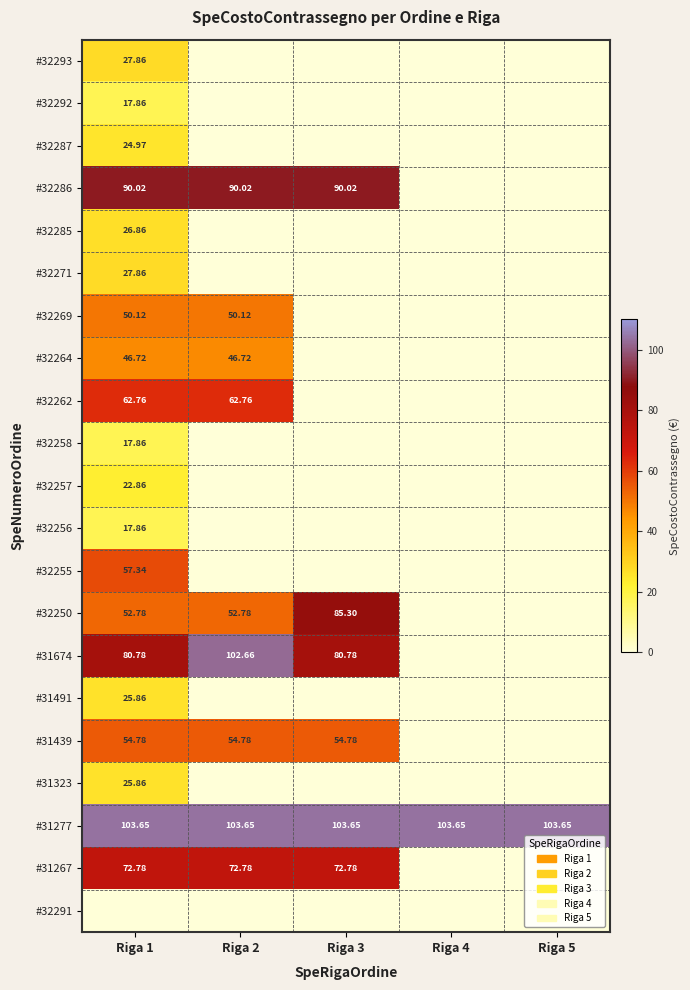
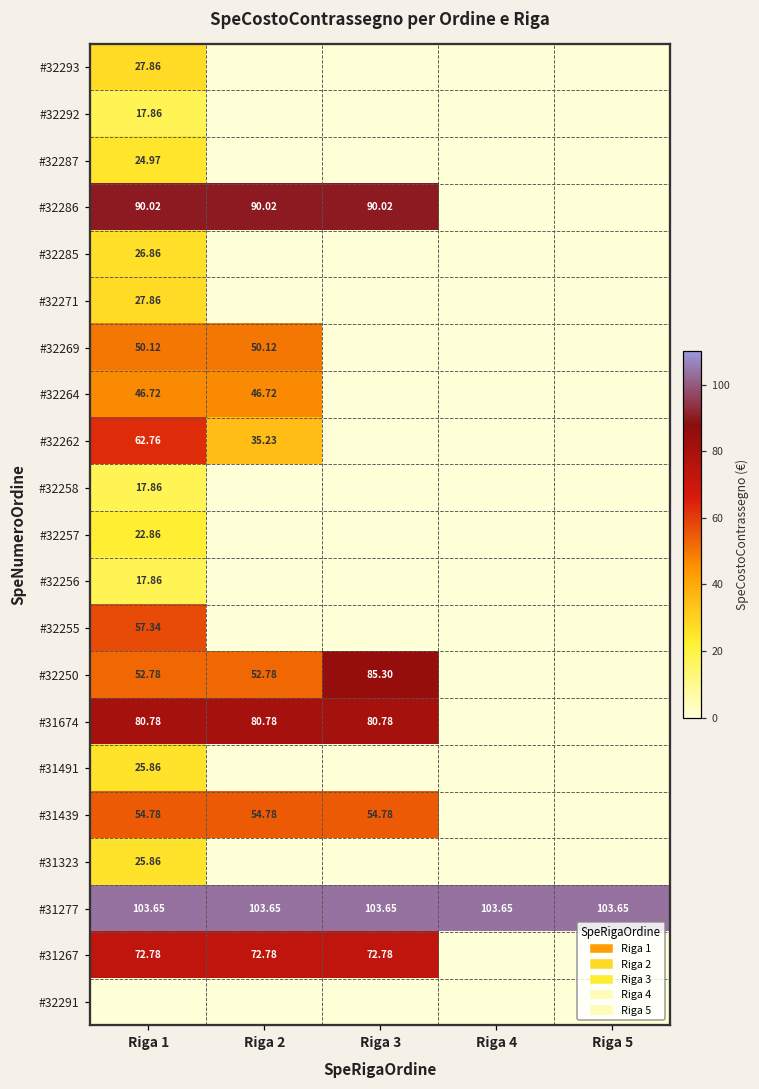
  {
    "#32293": {
      "Riga 1": 27.86
    },
    "#32292": {
      "Riga 1": 17.86
    },
    "#32287": {
      "Riga 1": 24.97
    },
    "#32286": {
      "Riga 1": 90.02,
      "Riga 2": 90.02,
      "Riga 3": 90.02
    },
    "#32285": {
      "Riga 1": 26.86
    },
    "#32271": {
      "Riga 1": 27.86
    },
    "#32269": {
      "Riga 1": 50.12,
      "Riga 2": 50.12
    },
    "#32264": {
      "Riga 1": 46.72,
      "Riga 2": 46.72
    },
    "#32262": {
      "Riga 1": 62.76,
-     "Riga 2": 62.76
+     "Riga 2": 35.23
    },
    "#32258": {
      "Riga 1": 17.86
    },
    "#32257": {
      "Riga 1": 22.86
    },
    "#32256": {
      "Riga 1": 17.86
    },
    "#32255": {
      "Riga 1": 57.34
    },
    "#32250": {
      "Riga 1": 52.78,
      "Riga 2": 52.78,
      "Riga 3": 85.30
    },
    "#31674": {
      "Riga 1": 80.78,
-     "Riga 2": 102.66,
+     "Riga 2": 80.78,
      "Riga 3": 80.78
    },
    "#31491": {
      "Riga 1": 25.86
    },
    "#31439": {
      "Riga 1": 54.78,
      "Riga 2": 54.78,
      "Riga 3": 54.78
    },
    "#31323": {
      "Riga 1": 25.86
    },
    "#31277": {
      "Riga 1": 103.65,
      "Riga 2": 103.65,
      "Riga 3": 103.65,
      "Riga 4": 103.65,
      "Riga 5": 103.65
    },
    "#31267": {
      "Riga 1": 72.78,
      "Riga 2": 72.78,
      "Riga 3": 72.78
    }
  }
